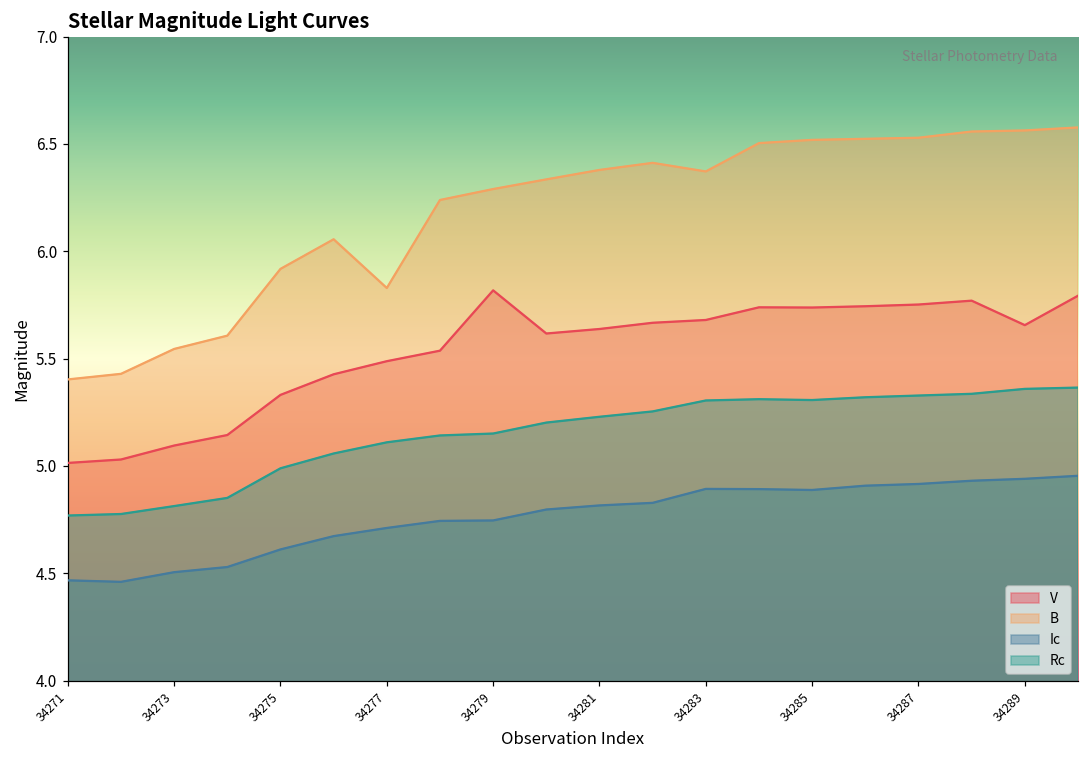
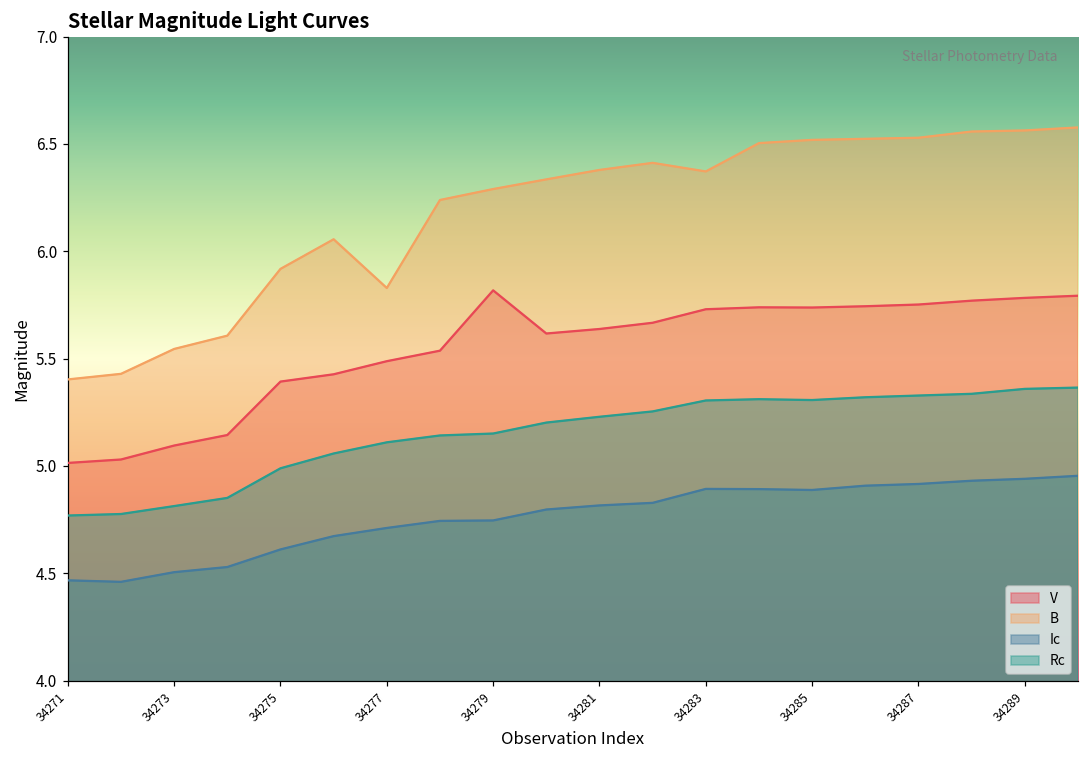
  {
    "V": {
      "34271": 5.01,
      "34273": 5.10,
-     "34275": 5.33,
+     "34275": 5.39,
      "34277": 5.49,
      "34279": 5.82,
      "34281": 5.64,
-     "34283": 5.68,
+     "34283": 5.73,
      "34285": 5.74,
      "34287": 5.75,
-     "34289": 5.66
+     "34289": 5.78
    },
    "B": {
      "34271": 5.40,
      "34273": 5.55,
      "34275": 5.92,
      "34277": 5.83,
      "34279": 6.29,
      "34281": 6.38,
      "34283": 6.37,
      "34285": 6.52,
      "34287": 6.53,
      "34289": 6.56
    }
  }
